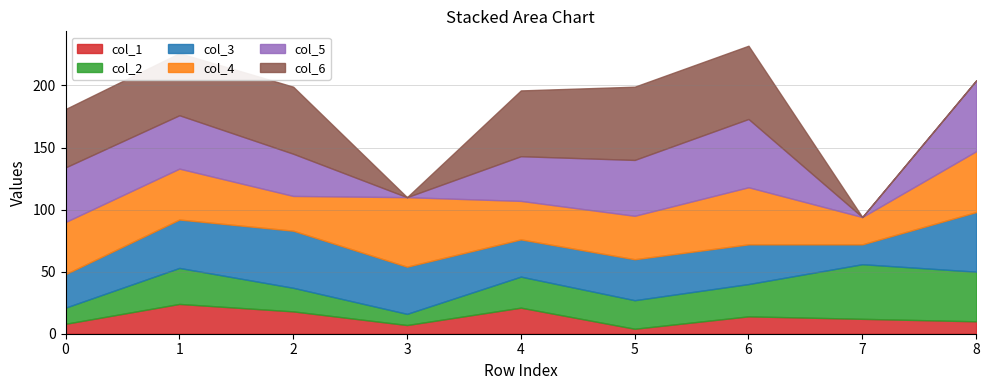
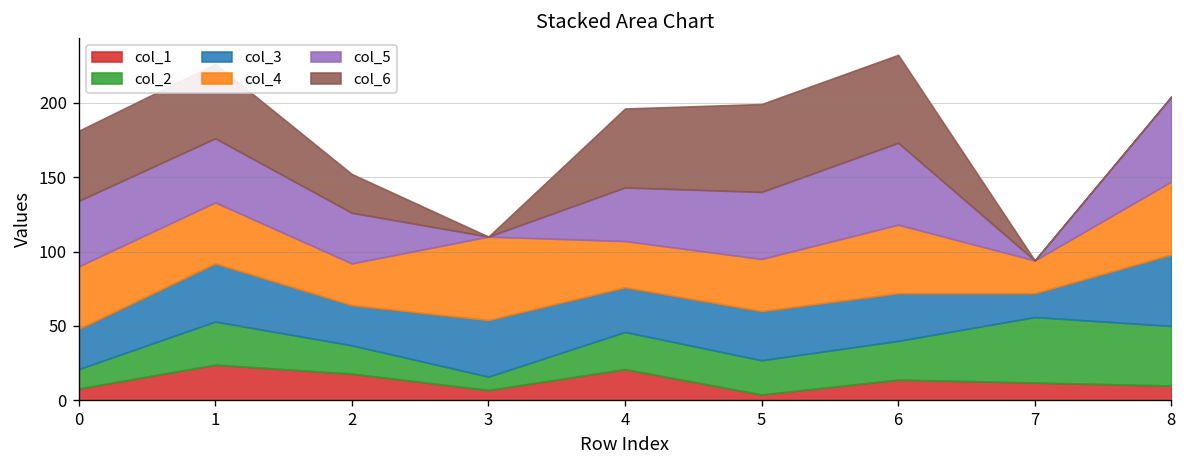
  {
    "col_1": {
      "0": 8,
      "1": 24,
      "2": 18,
      "3": 7,
      "4": 21,
      "5": 4,
      "6": 14,
      "7": 12,
      "8": 10
    },
    "col_2": {
      "0": 13,
      "1": 29,
      "2": 19,
      "3": 9,
      "4": 25,
      "5": 23,
      "6": 26,
      "7": 44,
      "8": 40
    },
    "col_3": {
      "0": 27,
      "1": 39,
-     "2": 46,
+     "2": 27,
      "3": 38,
      "4": 30,
      "5": 33,
      "6": 32,
      "7": 16,
      "8": 48
    },
    "col_4": {
      "0": 42,
      "1": 41,
      "2": 28,
      "4": 31,
      "5": 35,
      "6": 46,
      "8": 49
    },
    "col_5": {
      "0": 44,
      "1": 43,
      "2": 34,
      "4": 36,
      "5": 45,
      "6": 55
    },
    "col_6": {
      "0": 47,
-     "2": 54,
+     "2": 26,
      "4": 53,
      "5": 59,
      "6": 59
    }
  }
